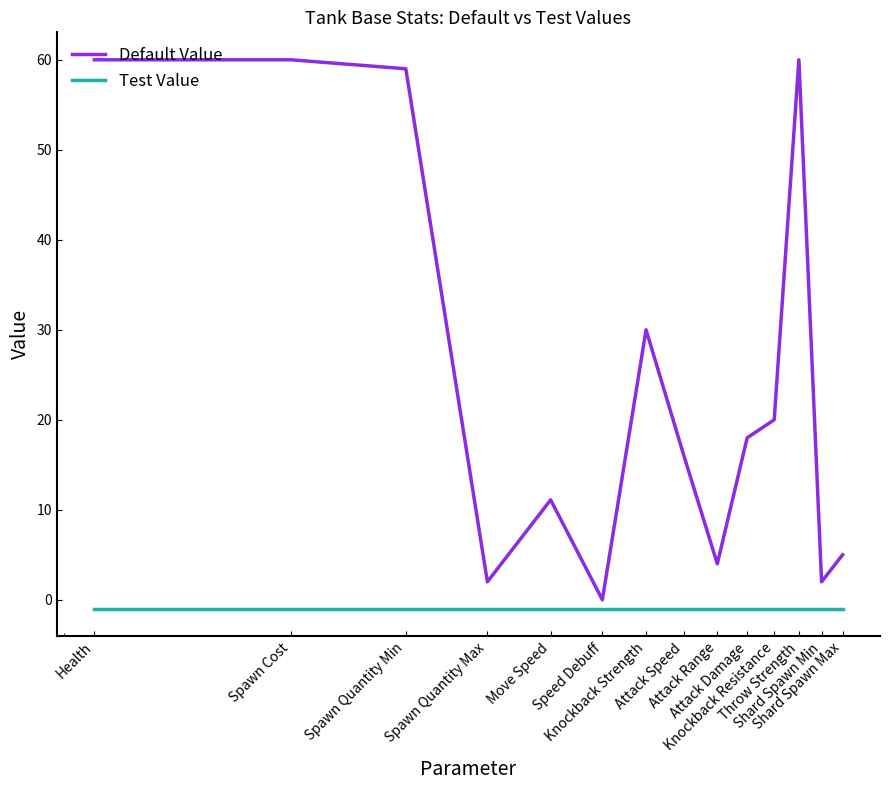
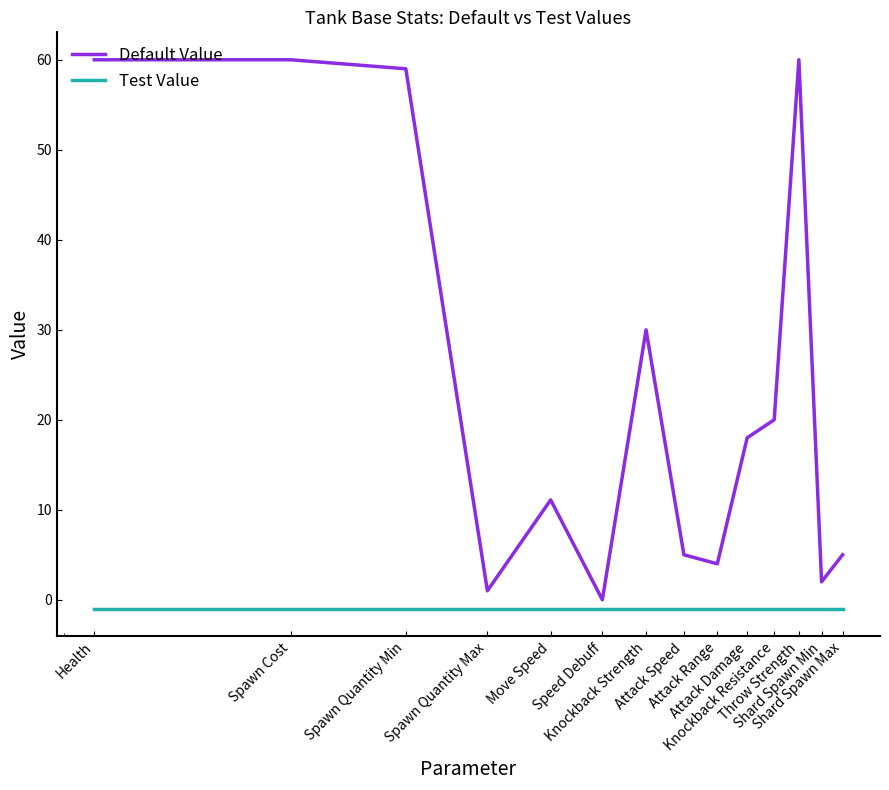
  {
    "Default Value": {
      "Health": 60,
      "Spawn Cost": 60,
      "Spawn Quantity Min": 59,
-     "Spawn Quantity Max": 2,
+     "Spawn Quantity Max": 1,
      "Move Speed": 11,
      "Speed Debuff": 0,
      "Knockback Strength": 30,
-     "Attack Speed": 16,
+     "Attack Speed": 5,
      "Attack Range": 4,
      "Attack Damage": 18,
      "Knockback Resistance": 20,
      "Throw Strength": 60,
      "Shard Spawn Min": 2,
      "Shard Spawn Max": 5
    },
    "Test Value": {
      "Health": -1,
      "Spawn Cost": -1,
      "Spawn Quantity Min": -1,
      "Spawn Quantity Max": -1,
      "Move Speed": -1,
      "Speed Debuff": -1,
      "Knockback Strength": -1,
      "Attack Speed": -1,
      "Attack Range": -1,
      "Attack Damage": -1,
      "Knockback Resistance": -1,
      "Throw Strength": -1,
      "Shard Spawn Min": -1,
      "Shard Spawn Max": -1
    }
  }
